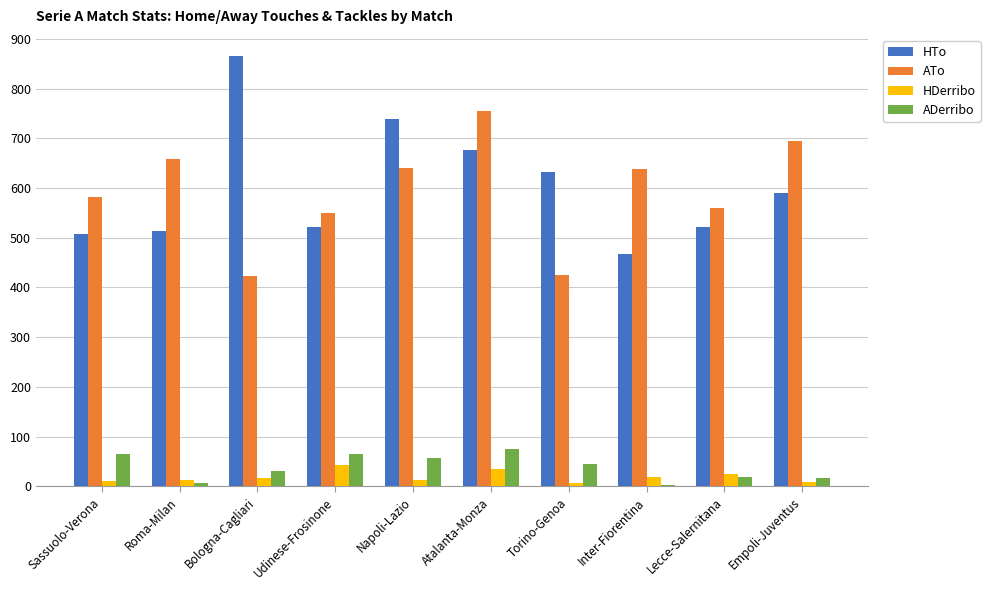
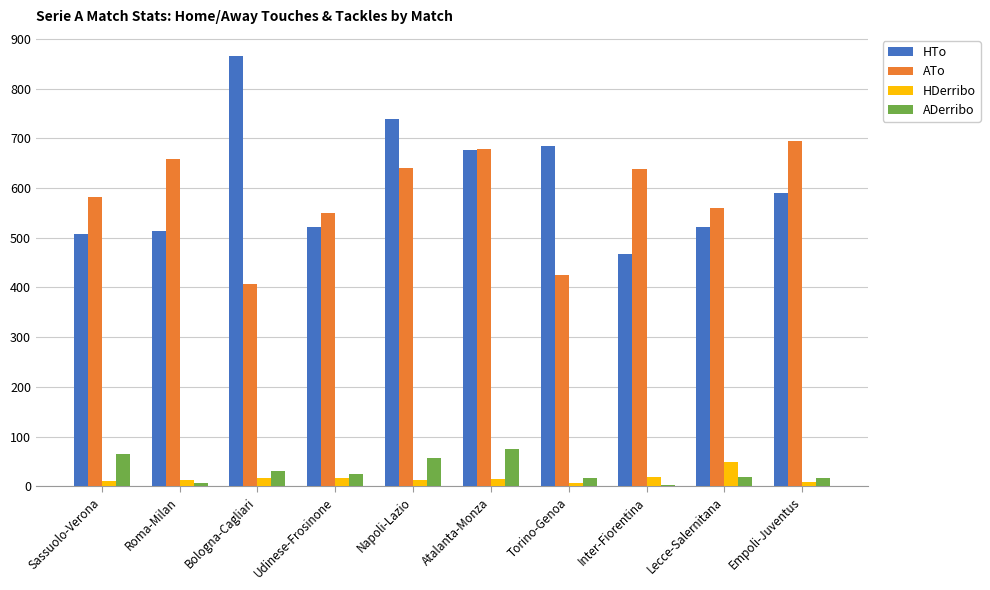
  {
    "HTo": {
      "Sassuolo-Verona": 510,
      "Roma-Milan": 510,
      "Bologna-Cagliari": 870,
      "Udinese-Frosinone": 520,
      "Napoli-Lazio": 740,
      "Atalanta-Monza": 680,
-     "Torino-Genoa": 630,
+     "Torino-Genoa": 690,
      "Inter-Fiorentina": 470,
      "Lecce-Salernitana": 520,
      "Empoli-Juventus": 590
    },
    "ATo": {
      "Sassuolo-Verona": 580,
      "Roma-Milan": 660,
-     "Bologna-Cagliari": 420,
+     "Bologna-Cagliari": 410,
      "Udinese-Frosinone": 550,
      "Napoli-Lazio": 640,
-     "Atalanta-Monza": 760,
+     "Atalanta-Monza": 680,
      "Torino-Genoa": 430,
      "Inter-Fiorentina": 640,
      "Lecce-Salernitana": 560,
      "Empoli-Juventus": 700
    },
    "HDerribo": {
      "Sassuolo-Verona": 10,
      "Roma-Milan": 10,
      "Bologna-Cagliari": 20,
-     "Udinese-Frosinone": 40,
+     "Udinese-Frosinone": 20,
      "Napoli-Lazio": 10,
-     "Atalanta-Monza": 40,
+     "Atalanta-Monza": 10,
      "Torino-Genoa": 10,
      "Inter-Fiorentina": 20,
-     "Lecce-Salernitana": 20,
+     "Lecce-Salernitana": 50,
      "Empoli-Juventus": 10
    },
    "ADerribo": {
      "Sassuolo-Verona": 70,
      "Roma-Milan": 10,
      "Bologna-Cagliari": 30,
-     "Udinese-Frosinone": 70,
+     "Udinese-Frosinone": 20,
      "Napoli-Lazio": 60,
      "Atalanta-Monza": 70,
-     "Torino-Genoa": 50,
+     "Torino-Genoa": 20,
      "Lecce-Salernitana": 20,
      "Empoli-Juventus": 20
    }
  }
